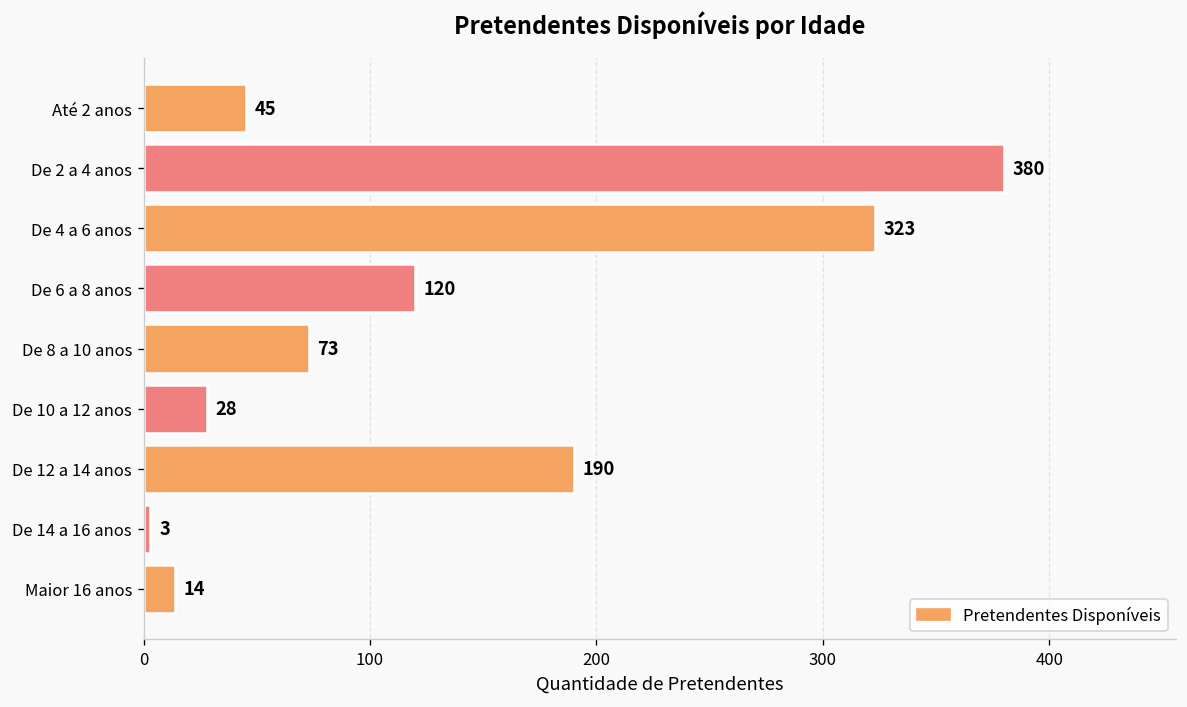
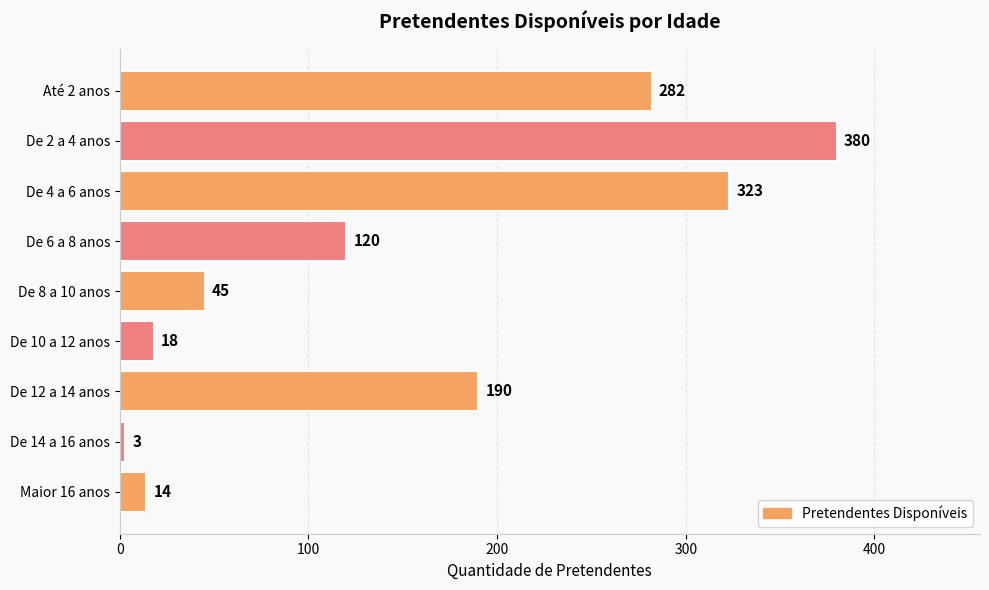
  {
-   "Até 2 anos": 45,
+   "Até 2 anos": 282,
    "De 2 a 4 anos": 380,
    "De 4 a 6 anos": 323,
    "De 6 a 8 anos": 120,
-   "De 8 a 10 anos": 73,
-   "De 10 a 12 anos": 28,
+   "De 8 a 10 anos": 45,
+   "De 10 a 12 anos": 18,
    "De 12 a 14 anos": 190,
    "De 14 a 16 anos": 3,
    "Maior 16 anos": 14
  }
